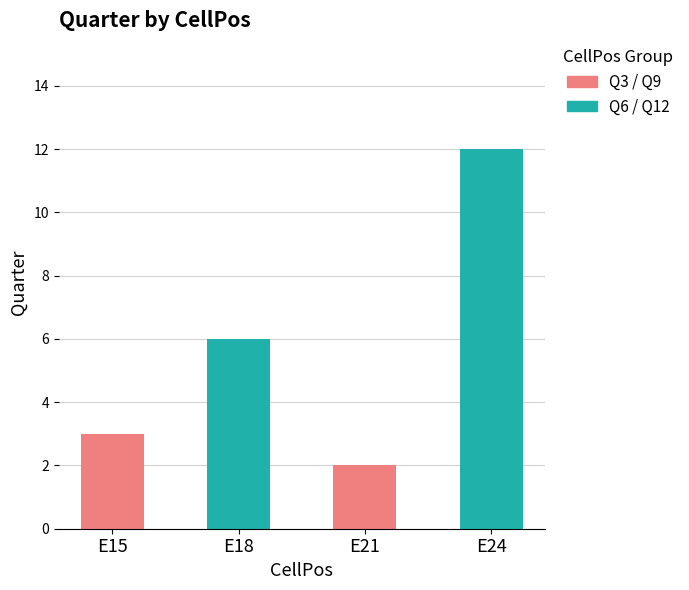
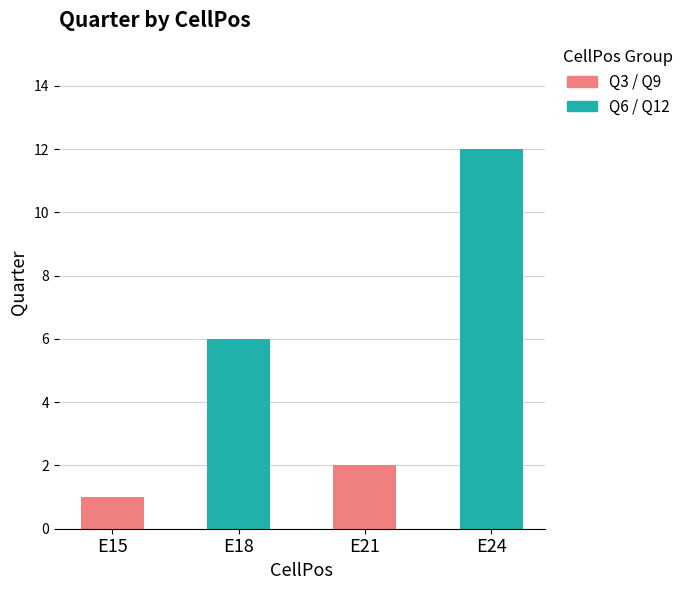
  {
-   "E15": 3,
+   "E15": 1,
    "E18": 6,
    "E21": 2,
    "E24": 12
  }
